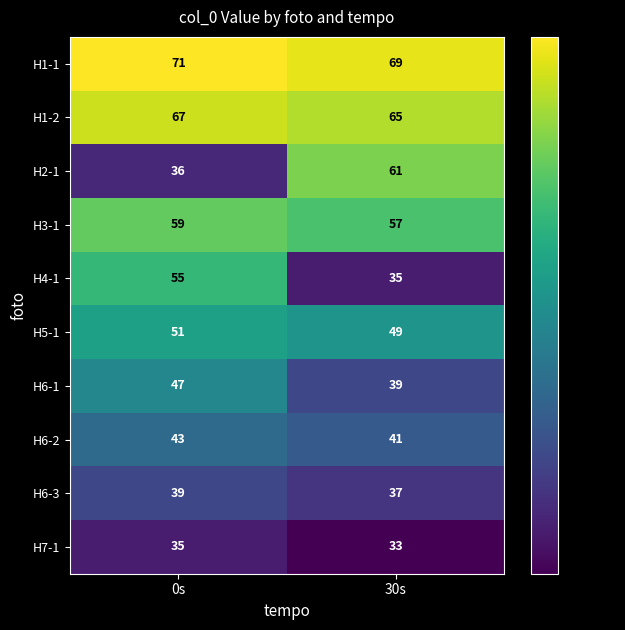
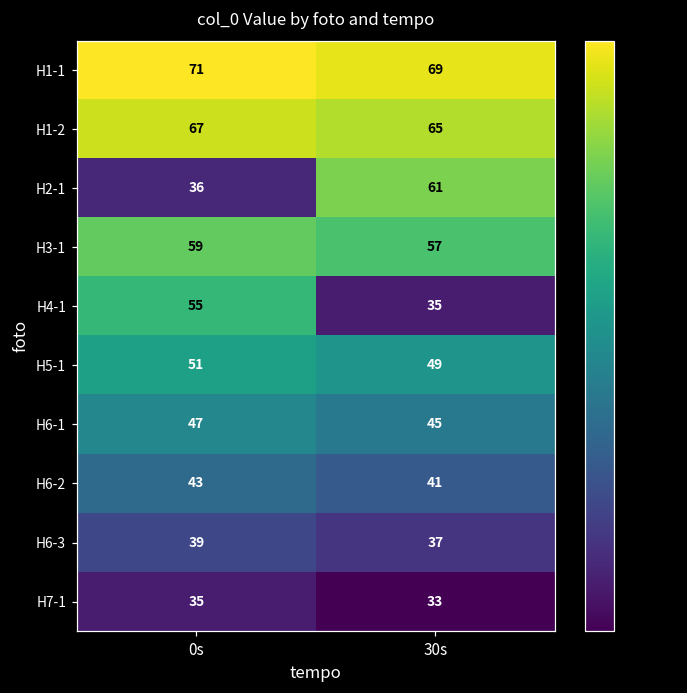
  {
    "H1-1": {
      "0s": 71,
      "30s": 69
    },
    "H1-2": {
      "0s": 67,
      "30s": 65
    },
    "H2-1": {
      "0s": 36,
      "30s": 61
    },
    "H3-1": {
      "0s": 59,
      "30s": 57
    },
    "H4-1": {
      "0s": 55,
      "30s": 35
    },
    "H5-1": {
      "0s": 51,
      "30s": 49
    },
    "H6-1": {
      "0s": 47,
-     "30s": 39
+     "30s": 45
    },
    "H6-2": {
      "0s": 43,
      "30s": 41
    },
    "H6-3": {
      "0s": 39,
      "30s": 37
    },
    "H7-1": {
      "0s": 35,
      "30s": 33
    }
  }
